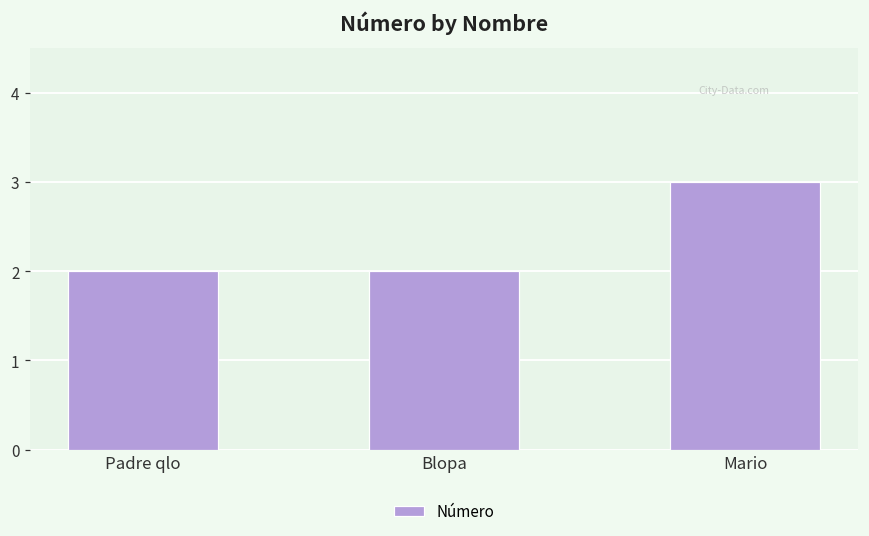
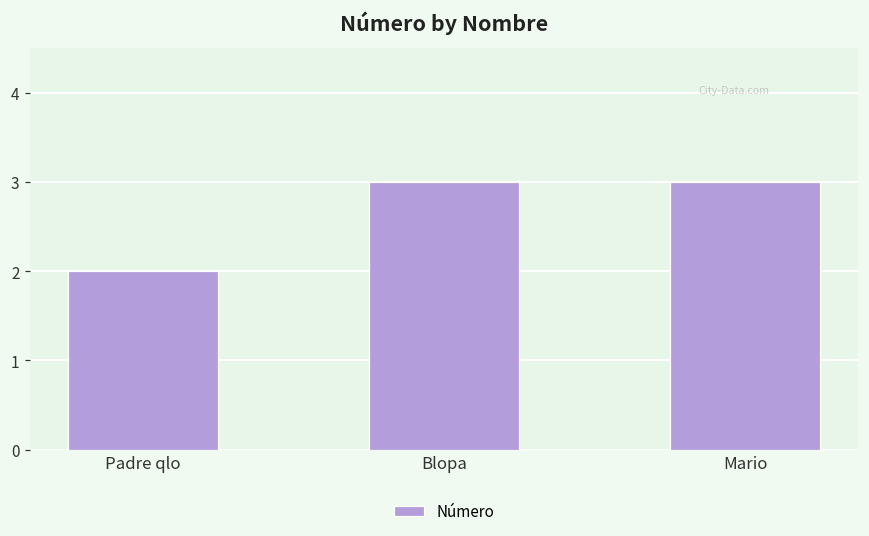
  {
    "Padre qlo": 2,
-   "Blopa": 2,
+   "Blopa": 3,
    "Mario": 3
  }
